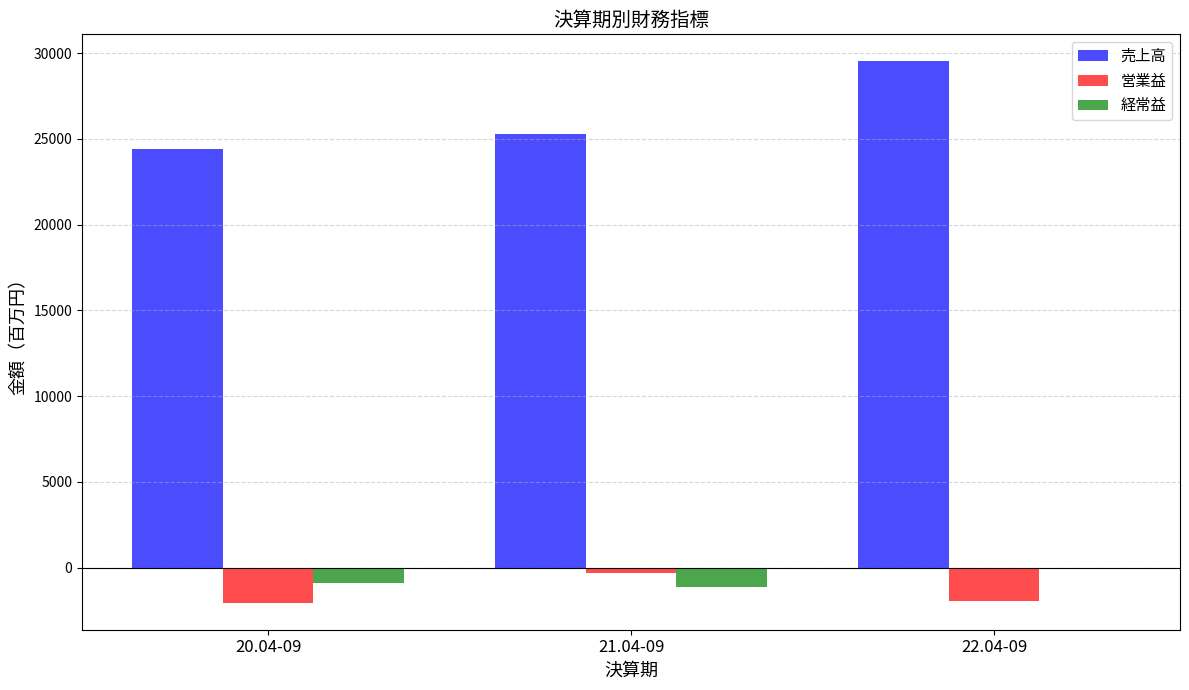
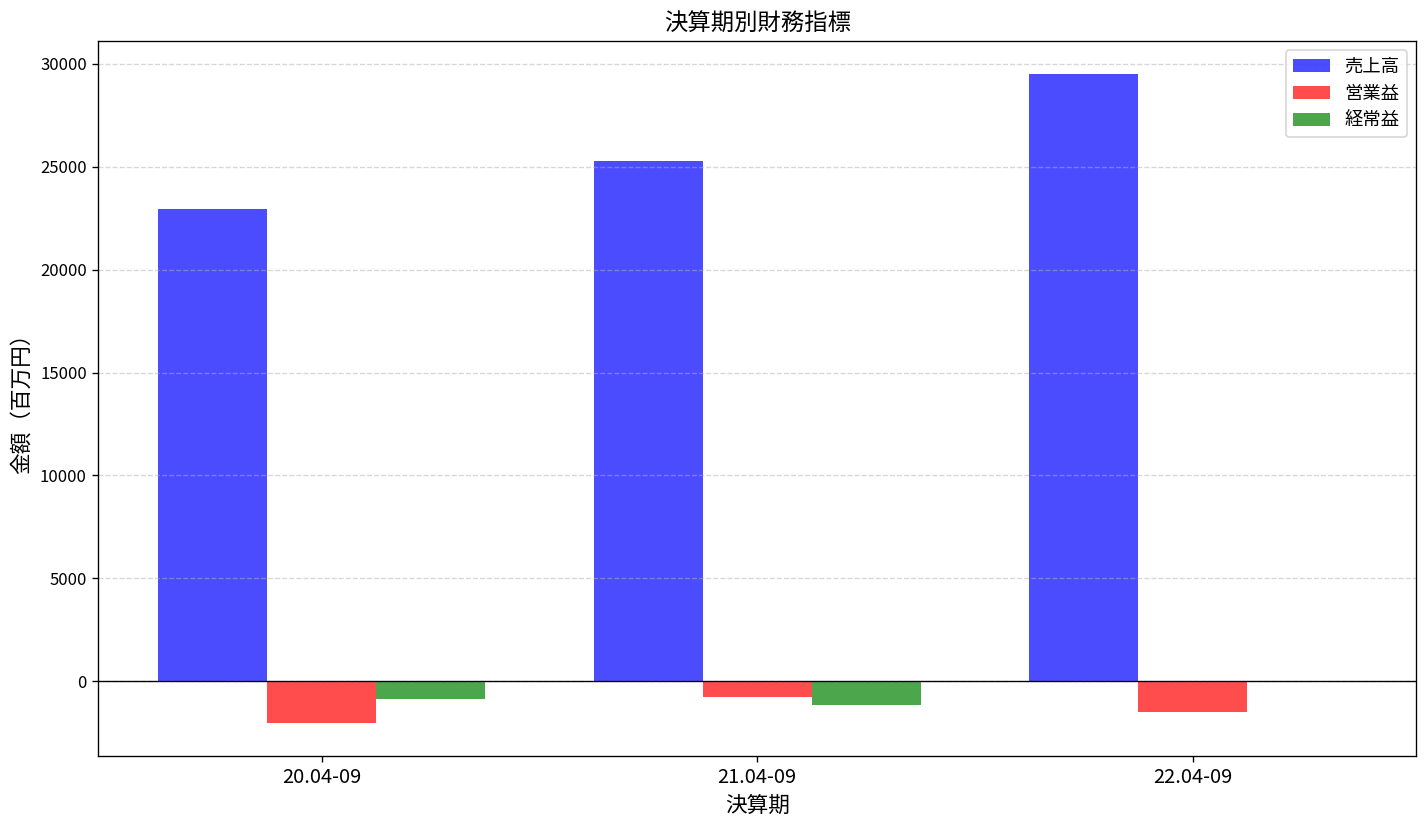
  {
    "売上高": {
-     "20.04-09": 24400,
+     "20.04-09": 22900,
      "21.04-09": 25300,
      "22.04-09": 29500
    },
    "営業益": {
      "20.04-09": -2000,
-     "21.04-09": -300,
-     "22.04-09": -2000
+     "21.04-09": -800,
+     "22.04-09": -1500
    },
    "経常益": {
      "20.04-09": -900,
      "21.04-09": -1100
    }
  }
